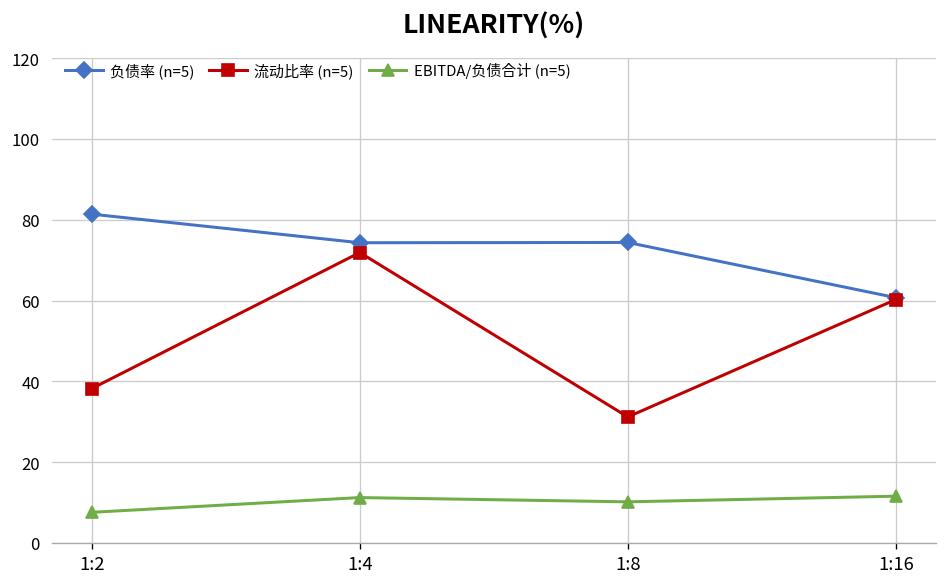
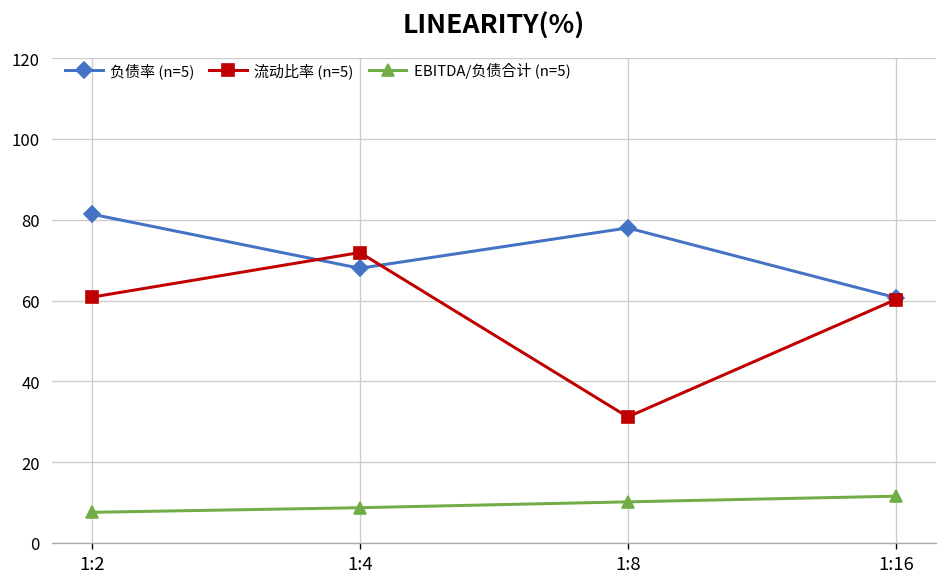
  {
    "负债率 (n=5)": {
      "1:2": 81,
-     "1:4": 74,
-     "1:8": 74
+     "1:4": 68,
+     "1:8": 78
    },
    "流动比率 (n=5)": {
-     "1:2": 38,
+     "1:2": 61,
      "1:4": 72,
      "1:8": 31
    },
    "EBITDA/负债合计 (n=5)": {
      "1:2": 8,
-     "1:4": 11,
+     "1:4": 9,
      "1:8": 10,
      "1:16": 12
    }
  }
